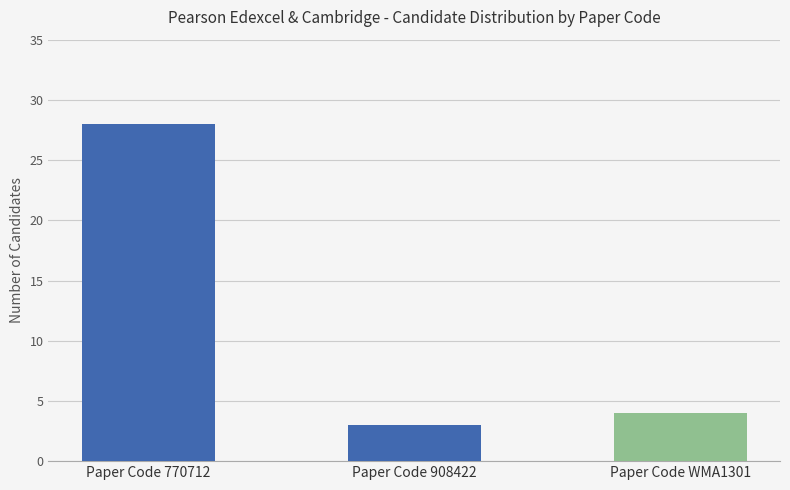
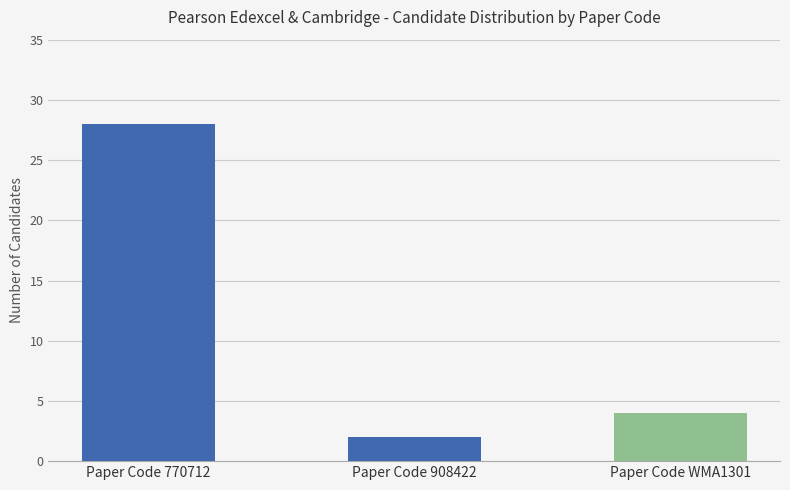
  {
    "Paper Code 770712": 28,
-   "Paper Code 908422": 3,
+   "Paper Code 908422": 2,
    "Paper Code WMA1301": 4
  }
